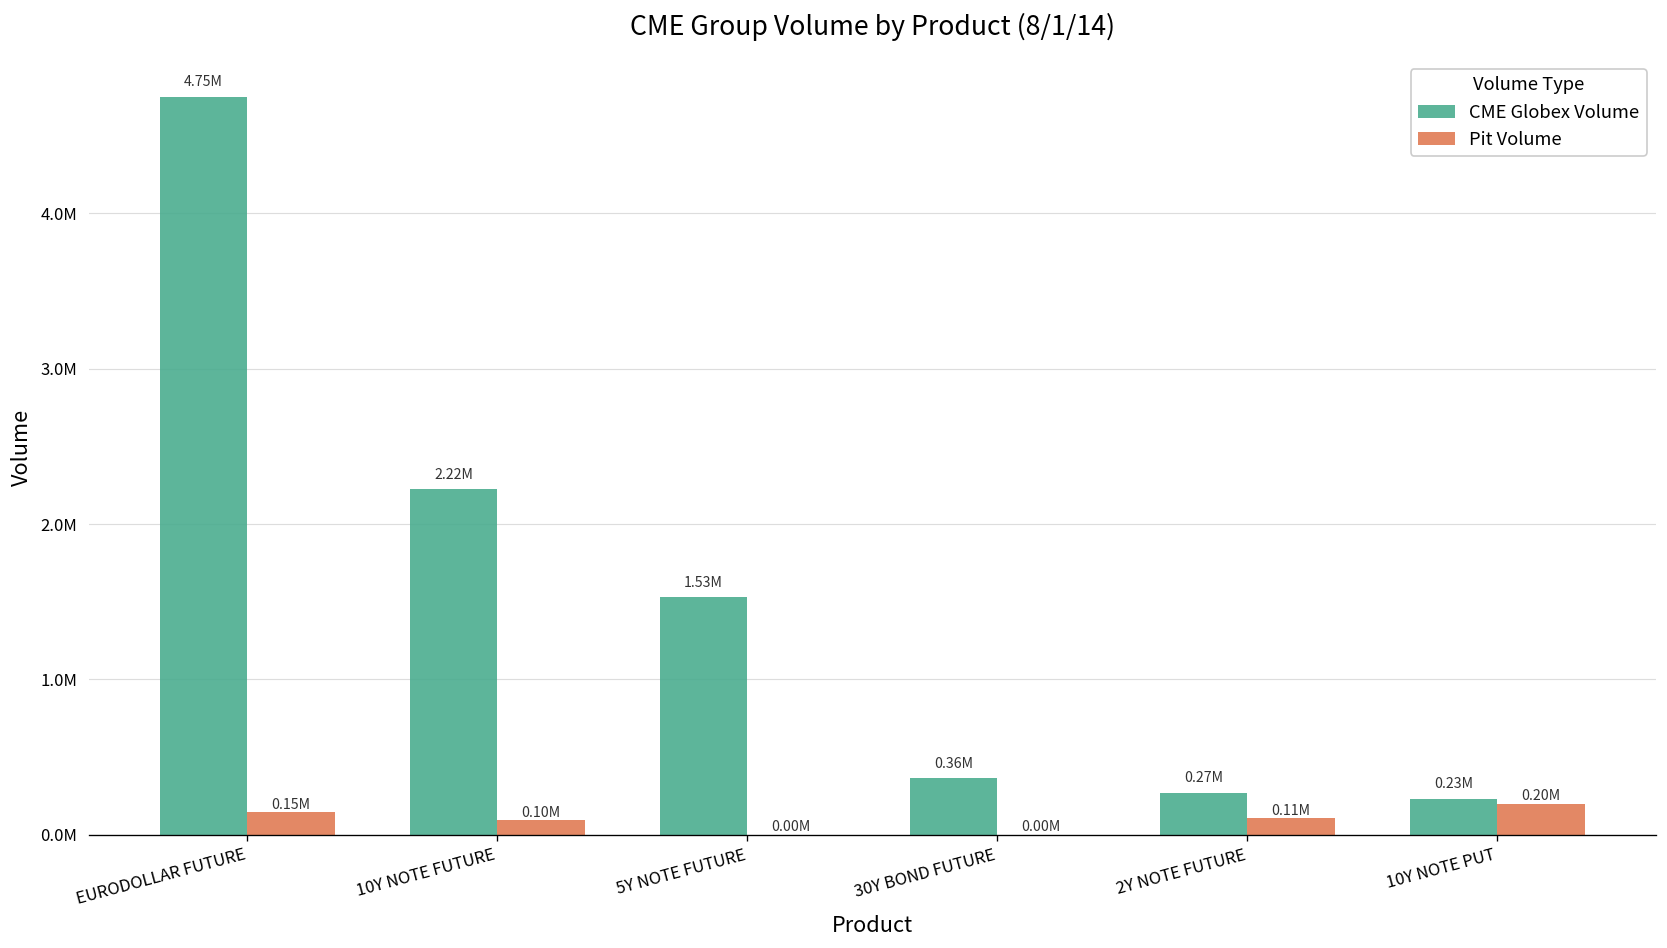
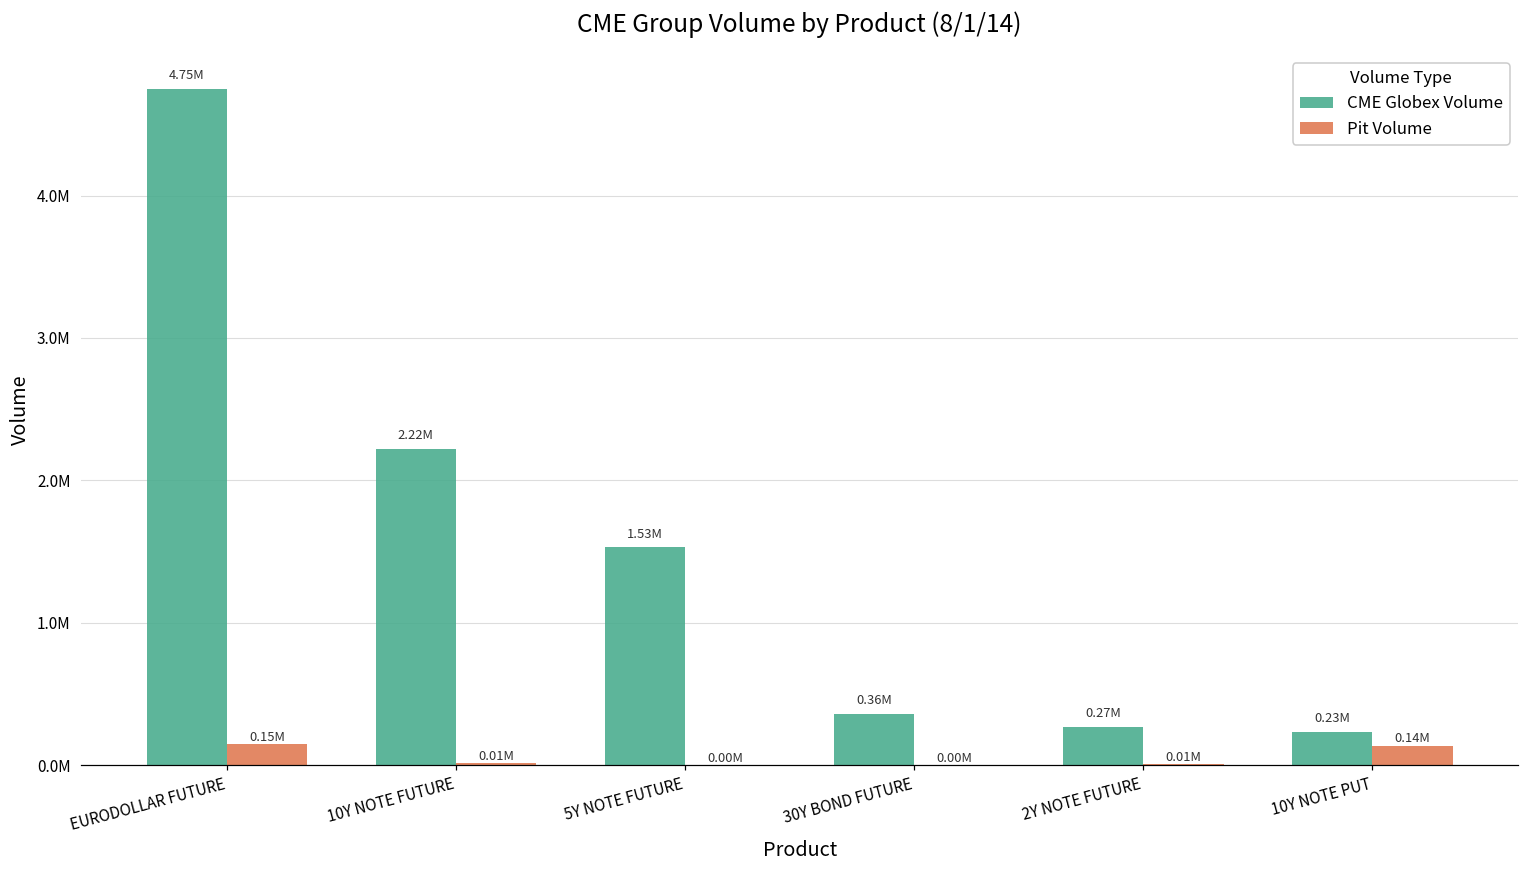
  {
    "CME Globex Volume": {
      "EURODOLLAR FUTURE": "4.75M",
      "10Y NOTE FUTURE": "2.22M",
      "5Y NOTE FUTURE": "1.53M",
      "30Y BOND FUTURE": "0.36M",
      "2Y NOTE FUTURE": "0.27M",
      "10Y NOTE PUT": "0.23M"
    },
    "Pit Volume": {
      "EURODOLLAR FUTURE": "0.15M",
-     "10Y NOTE FUTURE": "0.10M",
-     "2Y NOTE FUTURE": "0.11M",
-     "10Y NOTE PUT": "0.20M"
+     "10Y NOTE FUTURE": "0.01M",
+     "2Y NOTE FUTURE": "0.01M",
+     "10Y NOTE PUT": "0.14M"
    }
  }
